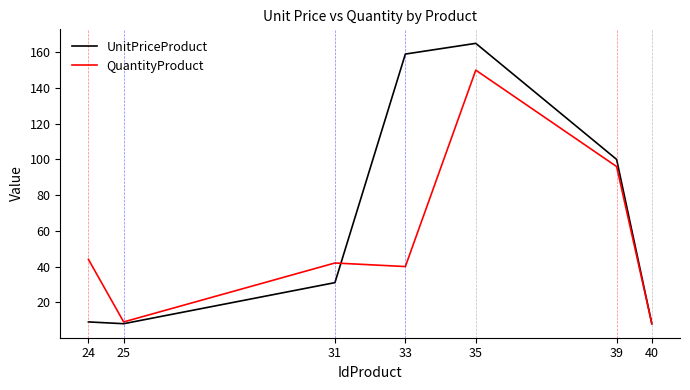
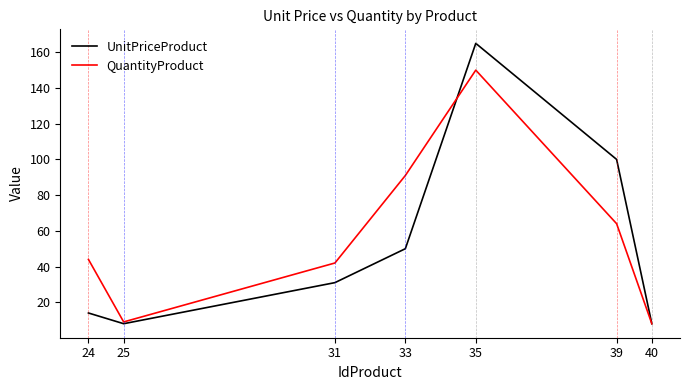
  {
    "UnitPriceProduct": {
-     "24": 9,
+     "24": 14,
      "31": 31,
-     "33": 159,
+     "33": 50,
      "35": 165,
      "39": 100
    },
    "QuantityProduct": {
      "24": 44,
      "31": 42,
-     "33": 40,
+     "33": 91,
      "35": 150,
-     "39": 96
+     "39": 64
    }
  }
